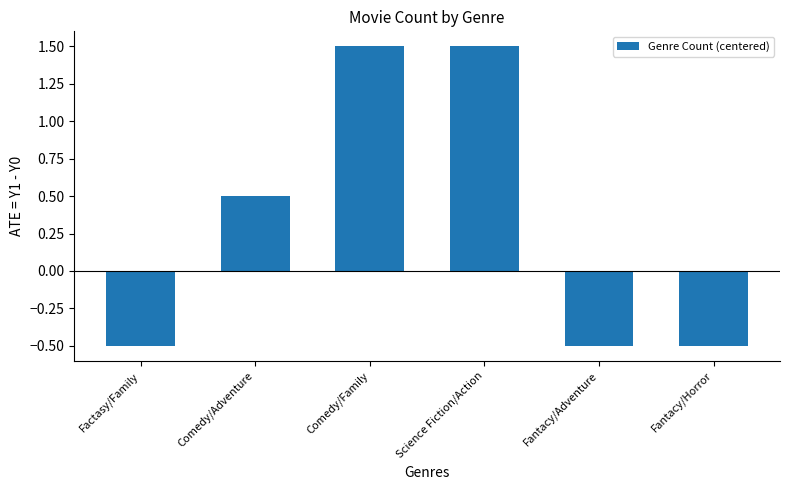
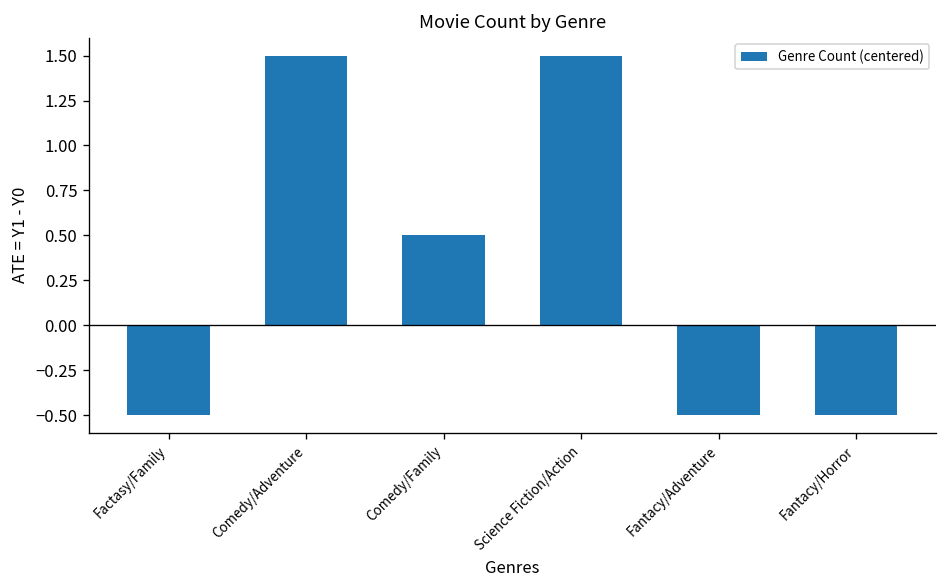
  {
    "Factasy/Family": -0.50,
-   "Comedy/Adventure": 0.50,
-   "Comedy/Family": 1.50,
+   "Comedy/Adventure": 1.50,
+   "Comedy/Family": 0.50,
    "Science Fiction/Action": 1.50,
    "Fantacy/Adventure": -0.50,
    "Fantacy/Horror": -0.50
  }
